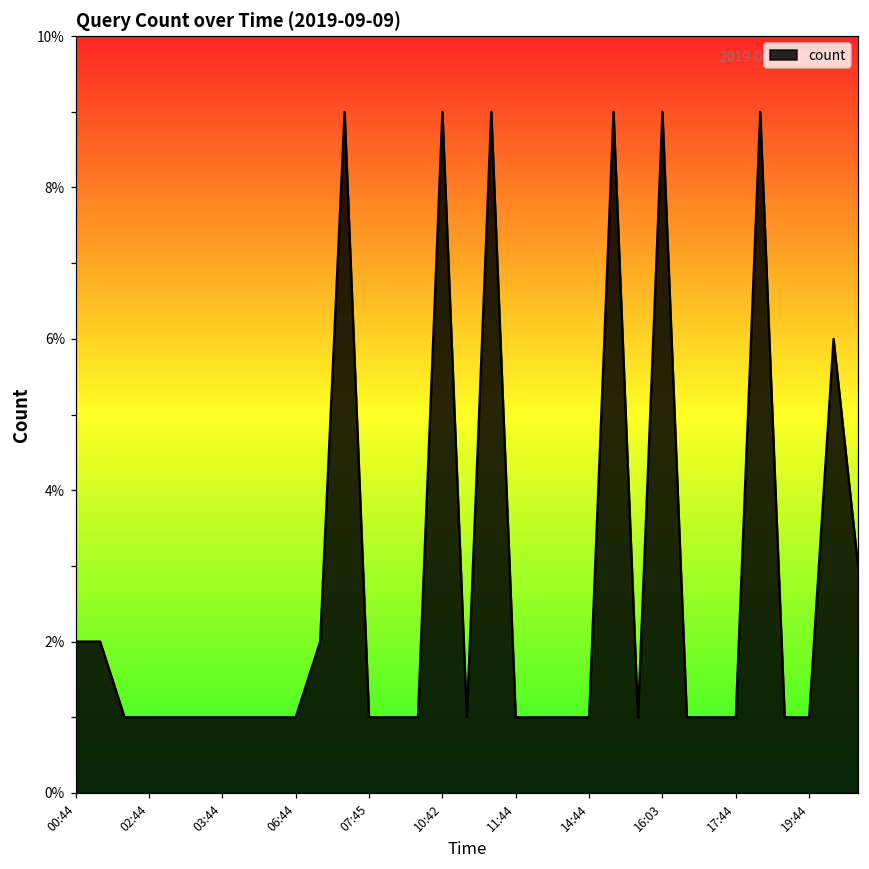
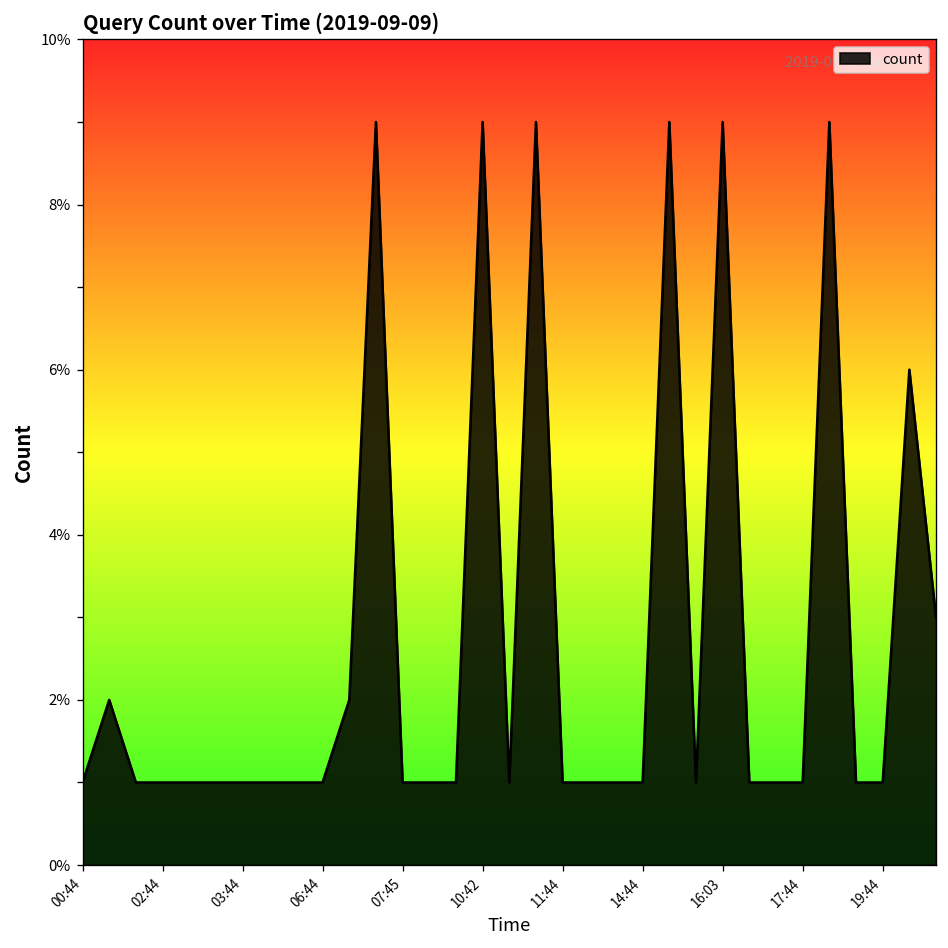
  {
-   "00:44": "2%",
+   "00:44": "1%",
    "02:44": "1%",
    "03:44": "1%",
    "06:44": "1%",
    "07:45": "1%",
    "10:42": "9%",
    "11:44": "1%",
    "14:44": "1%",
    "16:03": "9%",
    "17:44": "1%",
    "19:44": "1%"
  }
